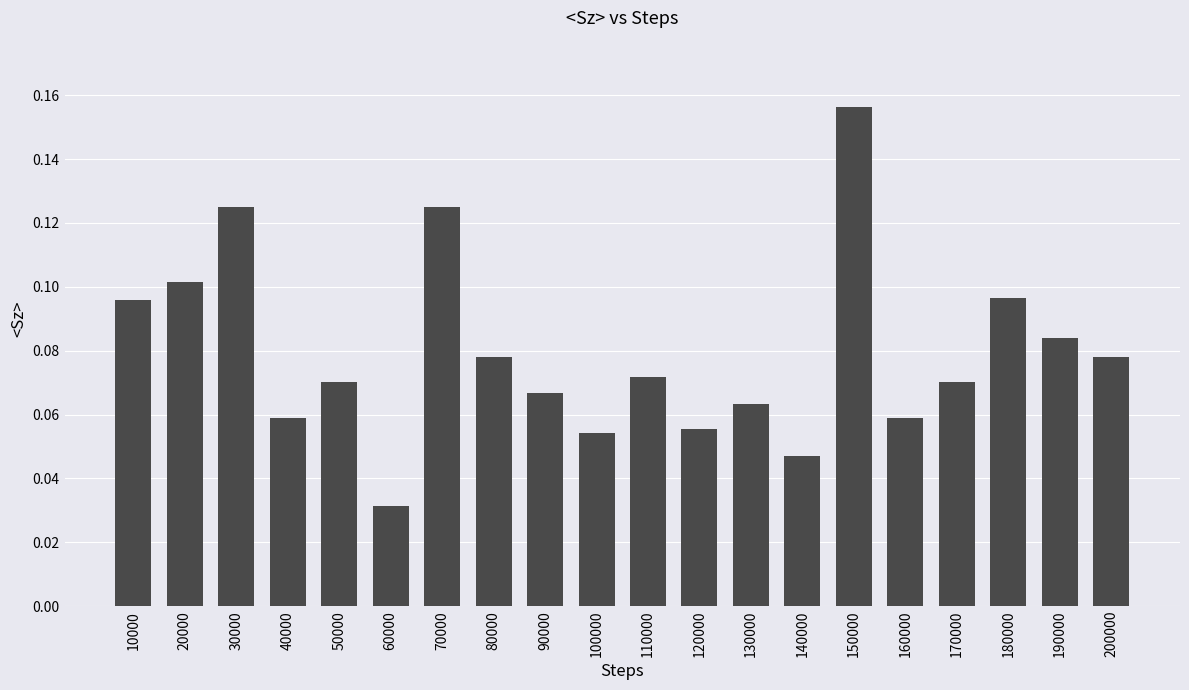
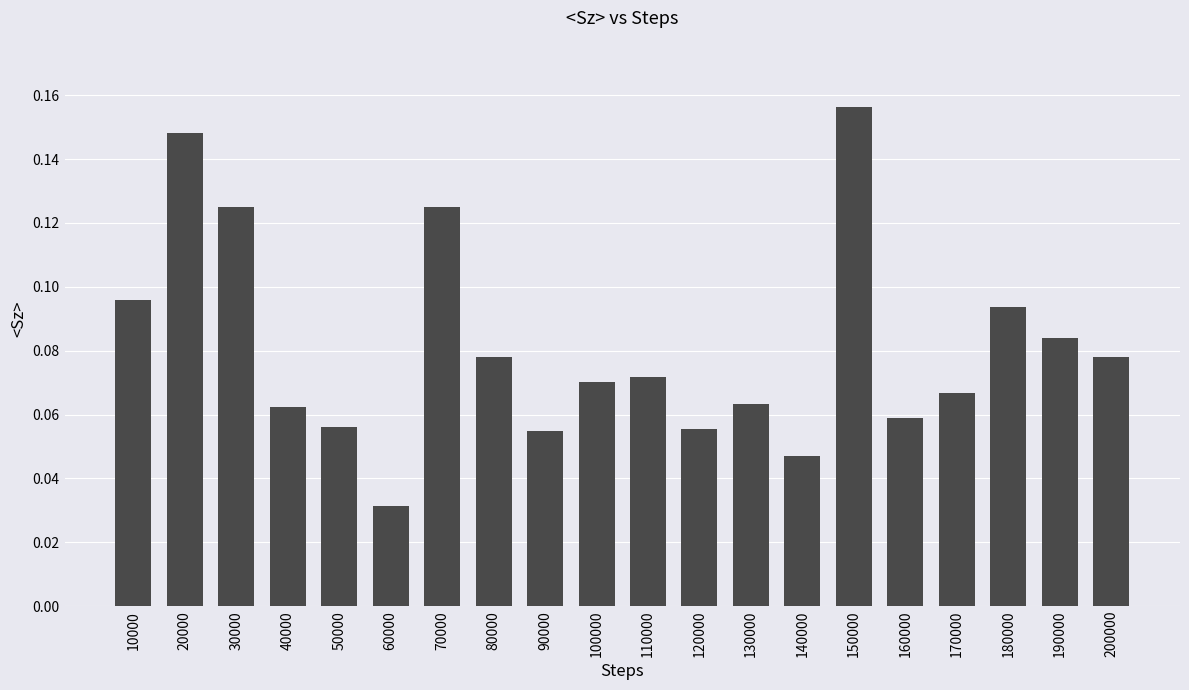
  {
    "10000": 0.096,
-   "20000": 0.102,
+   "20000": 0.148,
    "30000": 0.125,
-   "40000": 0.059,
-   "50000": 0.070,
+   "40000": 0.063,
+   "50000": 0.056,
    "60000": 0.031,
    "70000": 0.125,
    "80000": 0.078,
-   "90000": 0.067,
-   "100000": 0.054,
+   "90000": 0.055,
+   "100000": 0.070,
    "110000": 0.072,
    "120000": 0.056,
    "130000": 0.063,
    "140000": 0.047,
    "150000": 0.156,
    "160000": 0.059,
-   "170000": 0.070,
-   "180000": 0.096,
+   "170000": 0.067,
+   "180000": 0.094,
    "190000": 0.084,
    "200000": 0.078
  }
